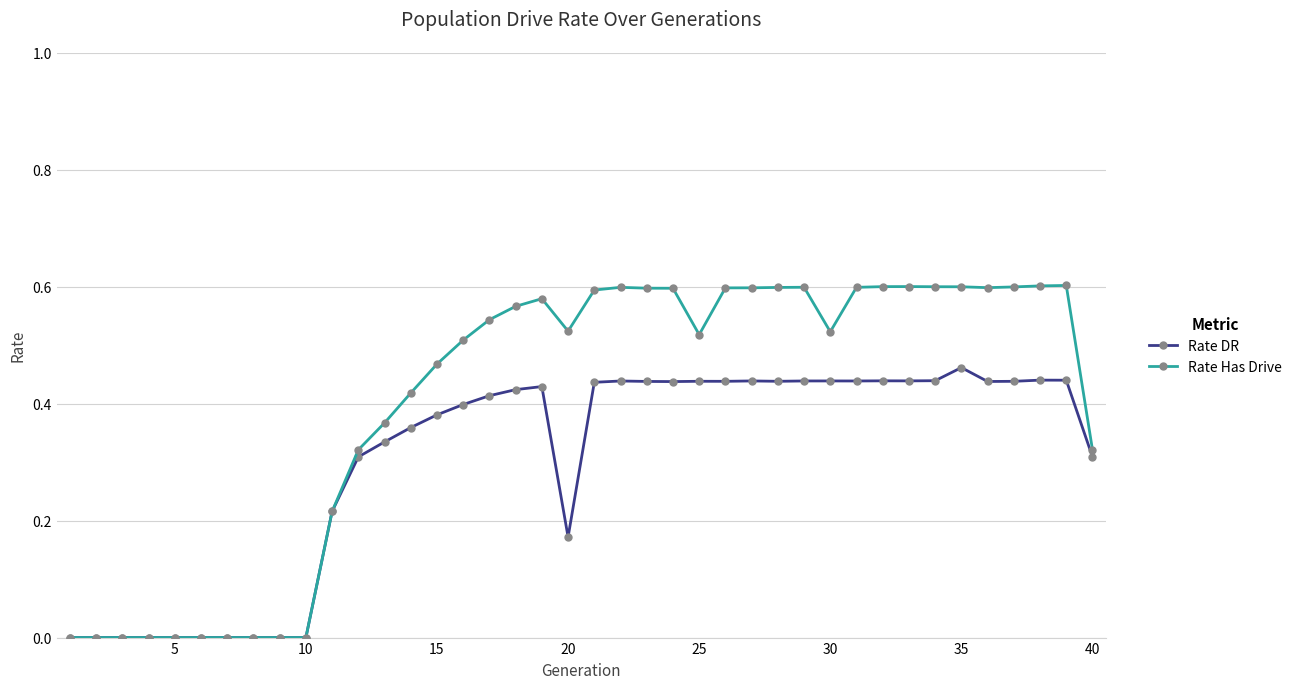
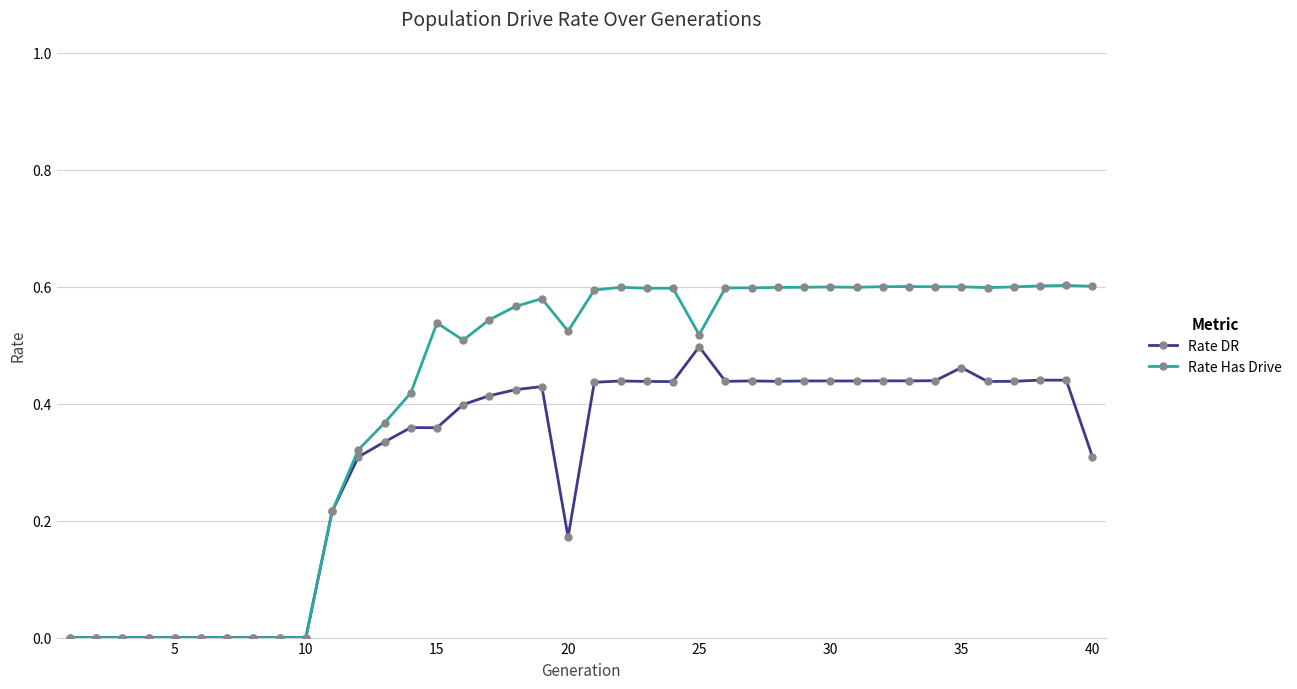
  {
    "Rate DR": {
-     "15": 0.38,
+     "15": 0.36,
      "20": 0.17,
-     "25": 0.44,
+     "25": 0.50,
      "30": 0.44,
      "35": 0.46,
      "40": 0.31
    },
    "Rate Has Drive": {
-     "15": 0.47,
+     "15": 0.54,
      "20": 0.52,
      "25": 0.52,
-     "30": 0.52,
+     "30": 0.60,
      "35": 0.60,
-     "40": 0.32
+     "40": 0.60
    }
  }
